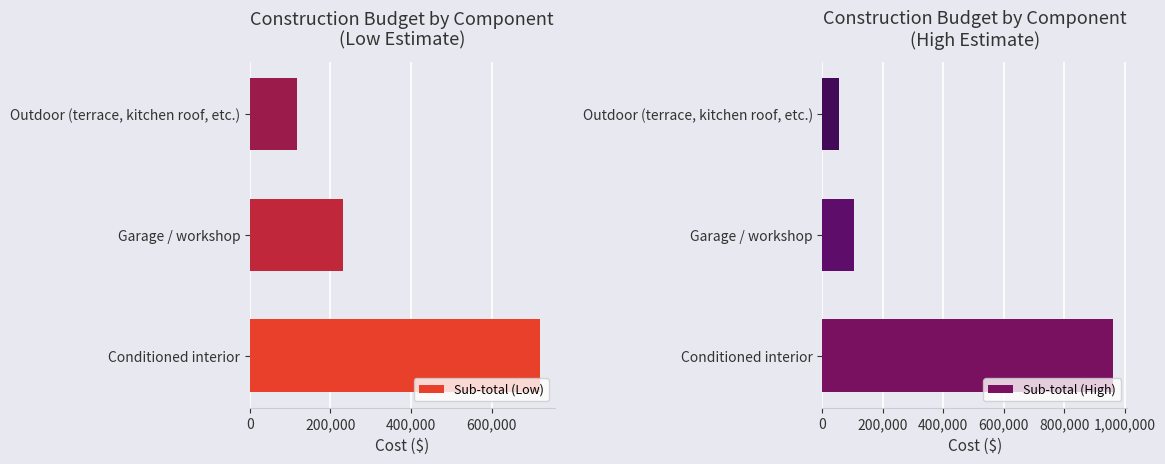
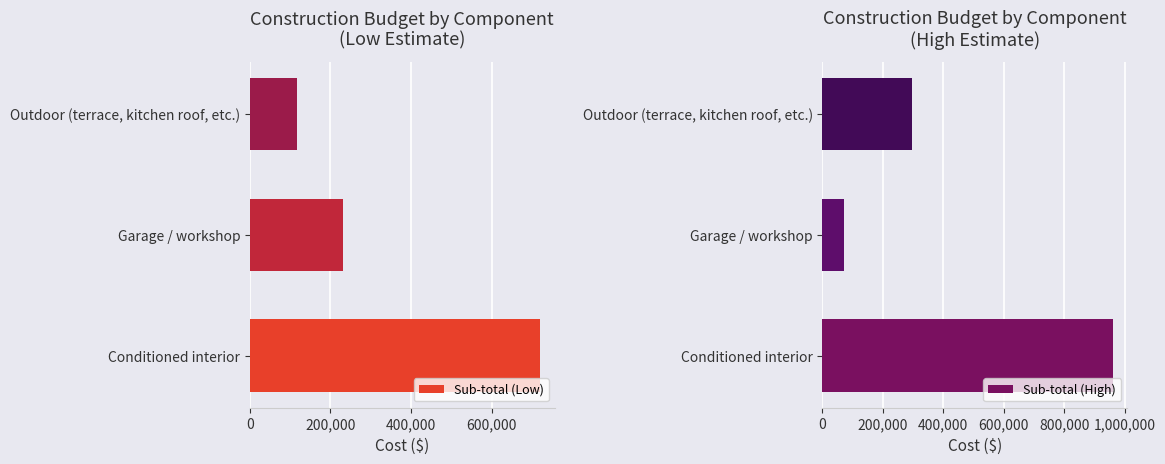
  {
    "Construction Budget by Component (Low Estimate)": {
      "Outdoor (terrace, kitchen roof, etc.)": "120,000",
      "Garage / workshop": "230,000",
      "Conditioned interior": "720,000"
    },
    "Construction Budget by Component (High Estimate)": {
-     "Outdoor (terrace, kitchen roof, etc.)": "60,000",
-     "Garage / workshop": "110,000",
+     "Outdoor (terrace, kitchen roof, etc.)": "300,000",
+     "Garage / workshop": "70,000",
      "Conditioned interior": "960,000"
    }
  }
